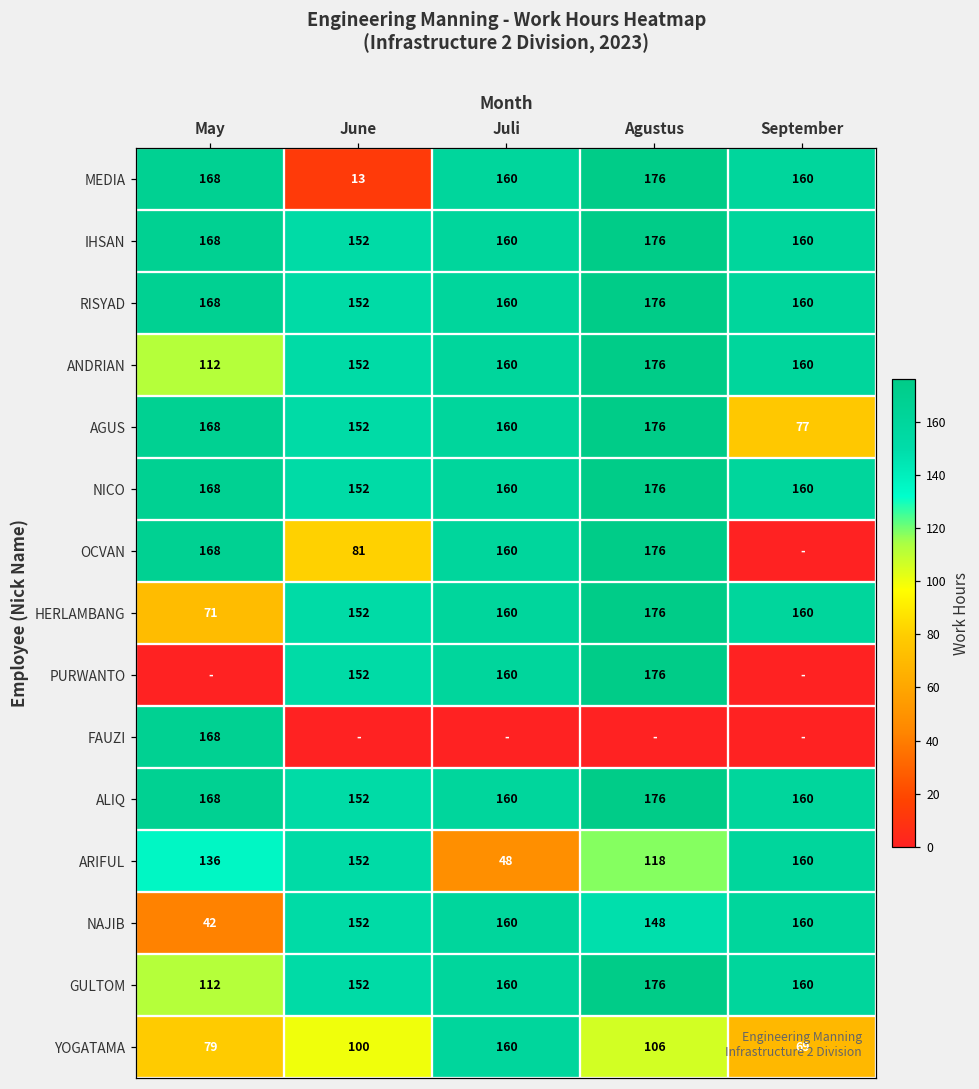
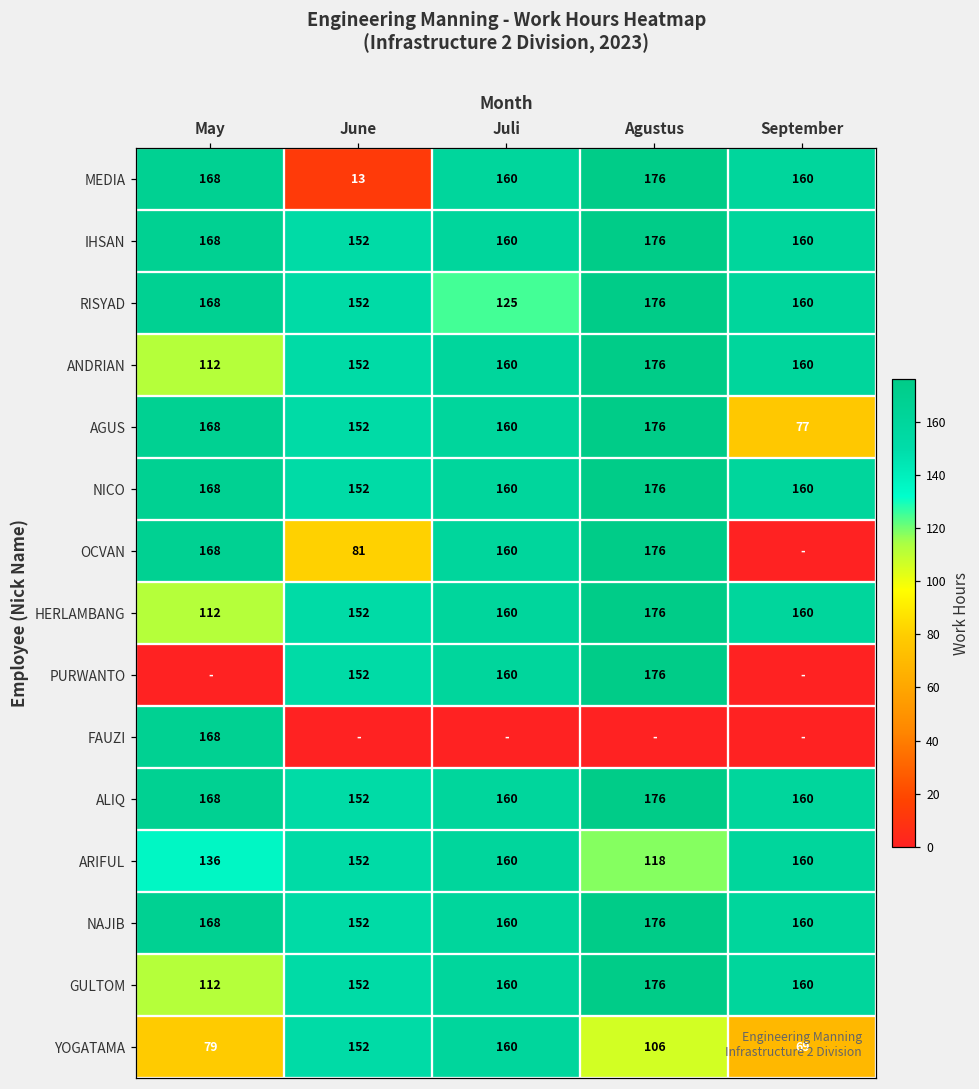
  {
    "MEDIA": {
      "May": 168,
      "June": 13,
      "Juli": 160,
      "Agustus": 176,
      "September": 160
    },
    "IHSAN": {
      "May": 168,
      "June": 152,
      "Juli": 160,
      "Agustus": 176,
      "September": 160
    },
    "RISYAD": {
      "May": 168,
      "June": 152,
-     "Juli": 160,
+     "Juli": 125,
      "Agustus": 176,
      "September": 160
    },
    "ANDRIAN": {
      "May": 112,
      "June": 152,
      "Juli": 160,
      "Agustus": 176,
      "September": 160
    },
    "AGUS": {
      "May": 168,
      "June": 152,
      "Juli": 160,
      "Agustus": 176,
      "September": 77
    },
    "NICO": {
      "May": 168,
      "June": 152,
      "Juli": 160,
      "Agustus": 176,
      "September": 160
    },
    "OCVAN": {
      "May": 168,
      "June": 81,
      "Juli": 160,
      "Agustus": 176
    },
    "HERLAMBANG": {
-     "May": 71,
+     "May": 112,
      "June": 152,
      "Juli": 160,
      "Agustus": 176,
      "September": 160
    },
    "PURWANTO": {
      "June": 152,
      "Juli": 160,
      "Agustus": 176
    },
    "FAUZI": {
      "May": 168
    },
    "ALIQ": {
      "May": 168,
      "June": 152,
      "Juli": 160,
      "Agustus": 176,
      "September": 160
    },
    "ARIFUL": {
      "May": 136,
      "June": 152,
-     "Juli": 48,
+     "Juli": 160,
      "Agustus": 118,
      "September": 160
    },
    "NAJIB": {
-     "May": 42,
+     "May": 168,
      "June": 152,
      "Juli": 160,
-     "Agustus": 148,
+     "Agustus": 176,
      "September": 160
    },
    "GULTOM": {
      "May": 112,
      "June": 152,
      "Juli": 160,
      "Agustus": 176,
      "September": 160
    },
    "YOGATAMA": {
      "May": 79,
-     "June": 100,
+     "June": 152,
      "Juli": 160,
      "Agustus": 106,
      "September": 2
    }
  }
